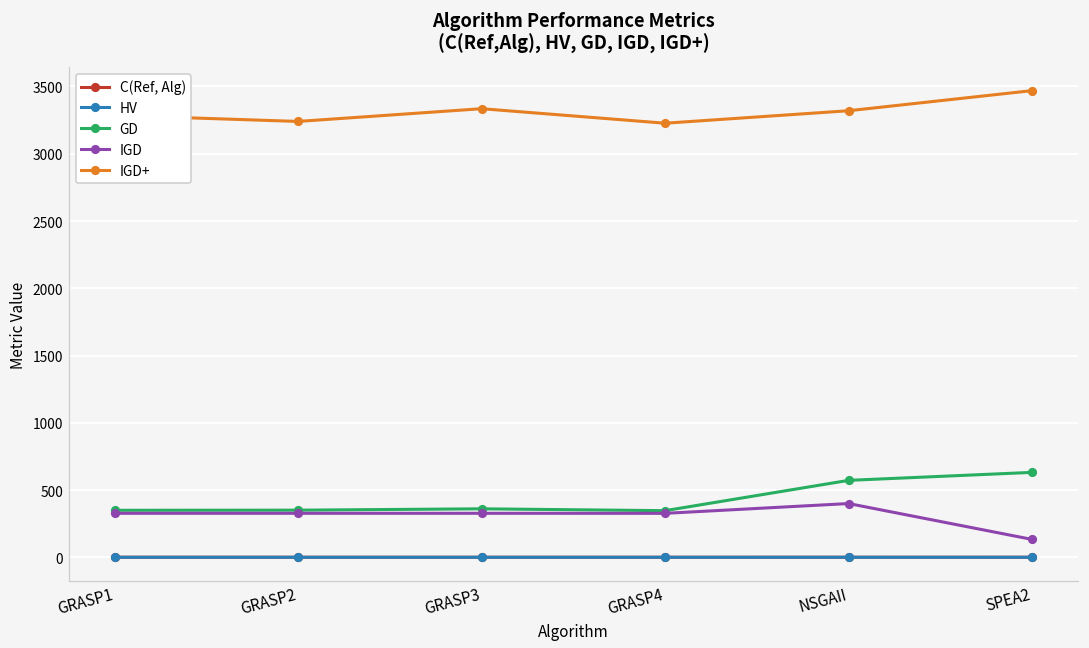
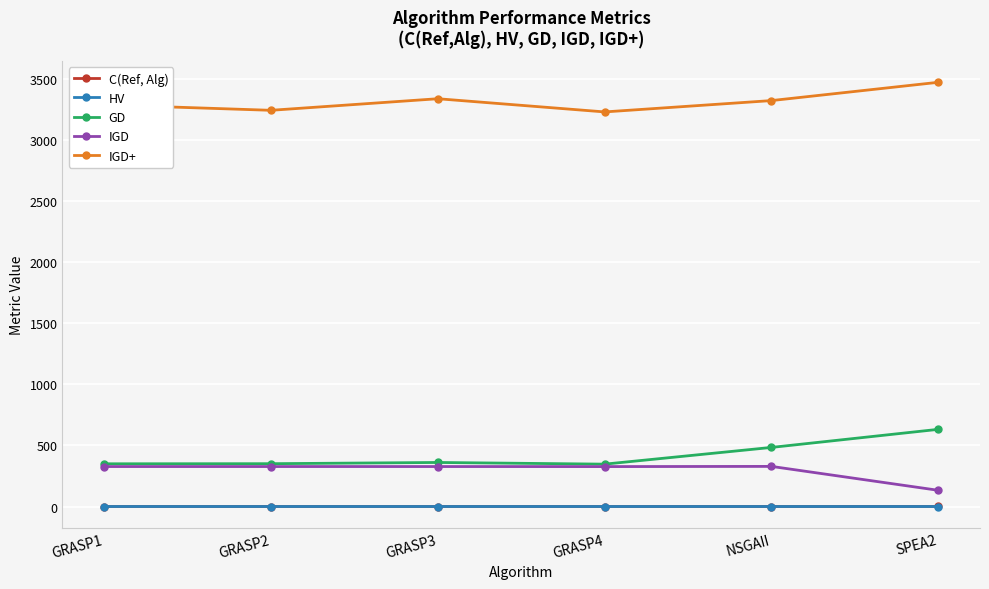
  {
    "HV": {
      "GRASP1": 0,
      "GRASP2": 0,
      "GRASP3": 0,
      "GRASP4": 0,
      "NSGAII": 0,
      "SPEA2": 0
    },
    "GD": {
      "GRASP1": 350,
      "GRASP2": 350,
      "GRASP3": 360,
-     "NSGAII": 570,
+     "NSGAII": 480,
      "SPEA2": 630
    },
    "IGD": {
      "GRASP1": 330,
      "GRASP2": 330,
      "GRASP3": 330,
-     "NSGAII": 400,
+     "NSGAII": 330,
      "SPEA2": 130
    },
    "IGD+": {
      "GRASP2": 3240,
      "GRASP3": 3330,
      "GRASP4": 3230,
      "NSGAII": 3320,
      "SPEA2": 3470
    }
  }
